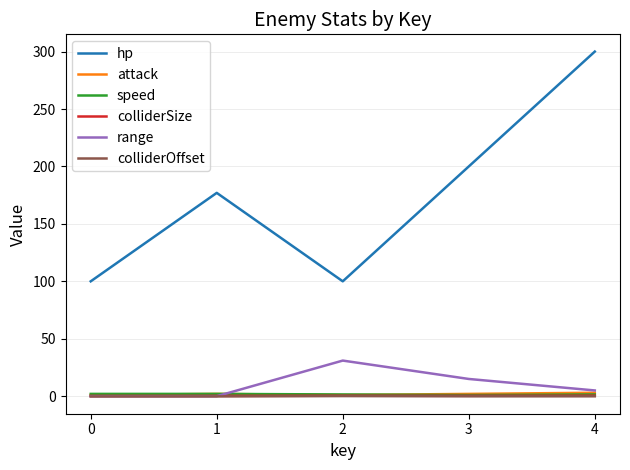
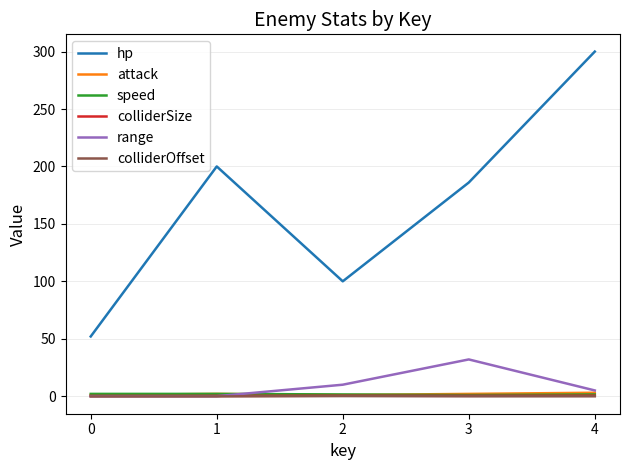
  {
    "hp": {
-     "0": 100,
-     "1": 177,
+     "0": 52,
+     "1": 200,
      "2": 100,
-     "3": 200,
+     "3": 186,
      "4": 300
    },
    "range": {
-     "2": 31,
-     "3": 15
+     "2": 10,
+     "3": 32
    }
  }
